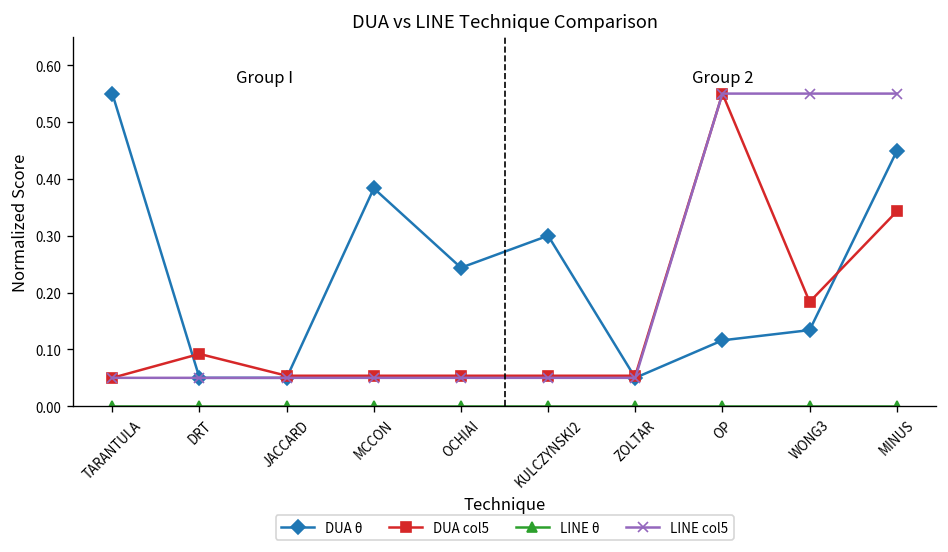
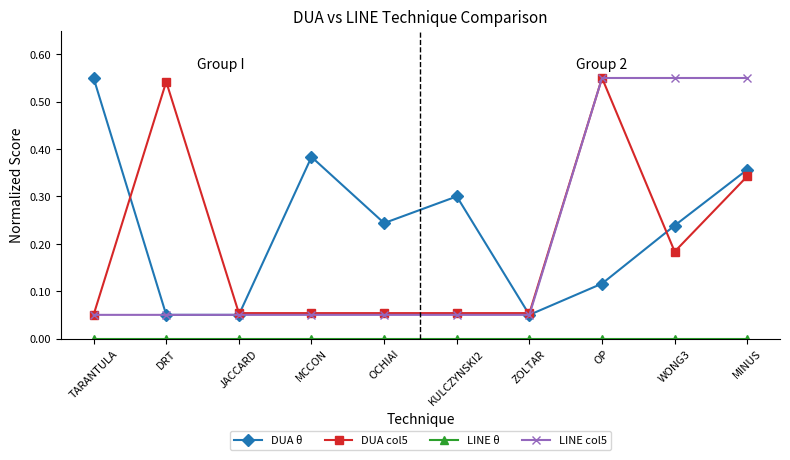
  {
    "DUA θ": {
      "TARANTULA": 0.55,
      "MCCON": 0.38,
      "OCHIAI": 0.24,
      "KULCZYNSKI2": 0.30,
      "OP": 0.12,
-     "WONG3": 0.13,
-     "MINUS": 0.45
+     "WONG3": 0.24,
+     "MINUS": 0.36
    },
    "DUA col5": {
-     "DRT": 0.09,
+     "DRT": 0.54,
      "WONG3": 0.18,
      "MINUS": 0.34
    },
    "LINE θ": {
      "TARANTULA": 0.00,
      "DRT": 0.00,
      "JACCARD": 0.00,
      "MCCON": 0.00,
      "OCHIAI": 0.00,
      "KULCZYNSKI2": 0.00,
      "ZOLTAR": 0.00,
      "OP": 0.00,
      "WONG3": 0.00,
      "MINUS": 0.00
    },
    "LINE col5": {
      "WONG3": 0.55,
      "MINUS": 0.55
    }
  }
